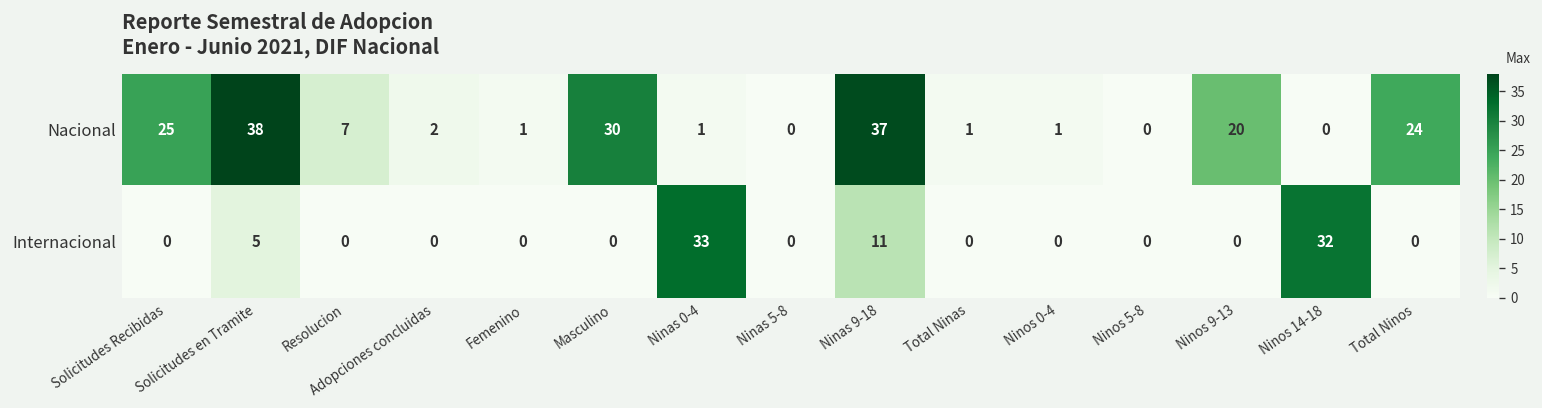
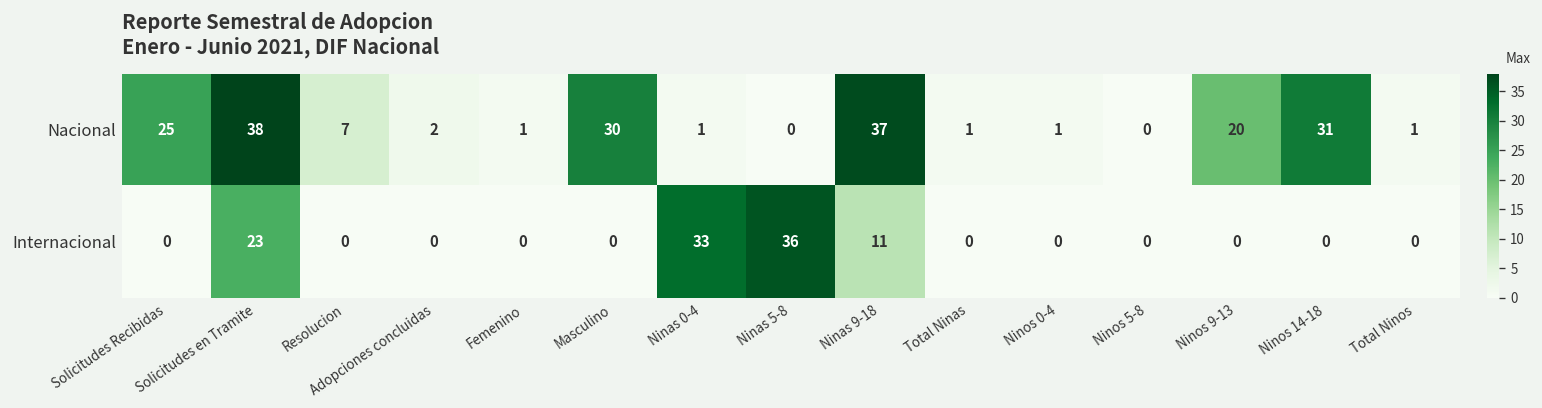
  {
    "Nacional": {
      "Solicitudes Recibidas": 25,
      "Solicitudes en Tramite": 38,
      "Resolucion": 7,
      "Adopciones concluidas": 2,
      "Femenino": 1,
      "Masculino": 30,
      "Ninas 0-4": 1,
      "Ninas 5-8": 0,
      "Ninas 9-18": 37,
      "Total Ninas": 1,
      "Ninos 0-4": 1,
      "Ninos 5-8": 0,
      "Ninos 9-13": 20,
-     "Ninos 14-18": 0,
-     "Total Ninos": 24
+     "Ninos 14-18": 31,
+     "Total Ninos": 1
    },
    "Internacional": {
      "Solicitudes Recibidas": 0,
-     "Solicitudes en Tramite": 5,
+     "Solicitudes en Tramite": 23,
      "Resolucion": 0,
      "Adopciones concluidas": 0,
      "Femenino": 0,
      "Masculino": 0,
      "Ninas 0-4": 33,
-     "Ninas 5-8": 0,
+     "Ninas 5-8": 36,
      "Ninas 9-18": 11,
      "Total Ninas": 0,
      "Ninos 0-4": 0,
      "Ninos 5-8": 0,
      "Ninos 9-13": 0,
-     "Ninos 14-18": 32,
+     "Ninos 14-18": 0,
      "Total Ninos": 0
    }
  }
